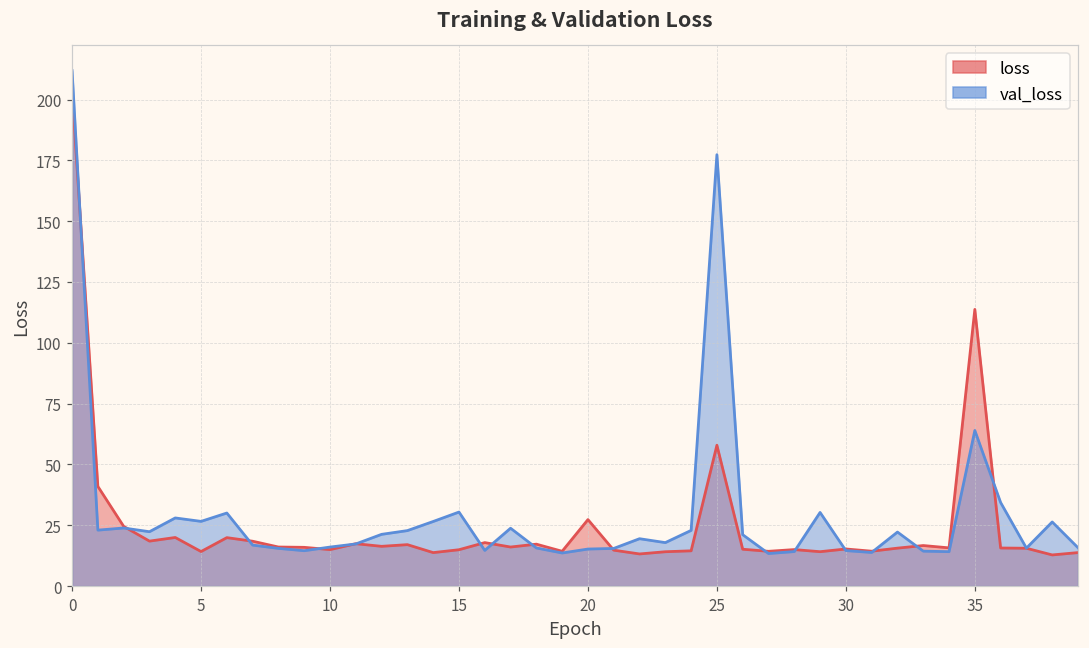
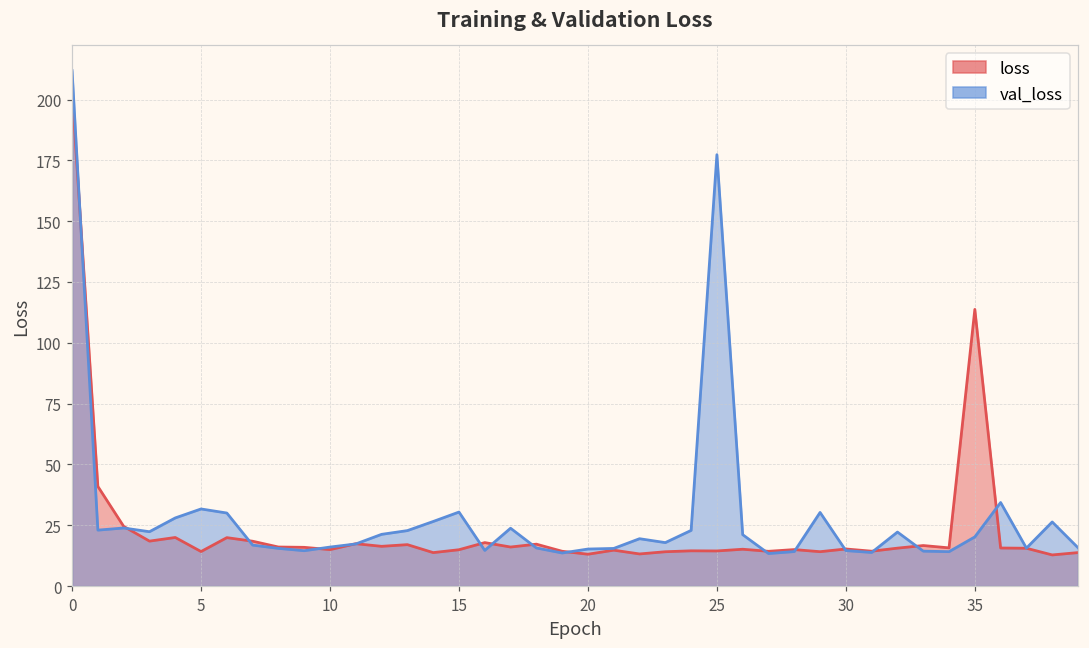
  {
    "loss": {
      "0": 204,
      "5": 14,
      "15": 15,
-     "20": 27,
-     "25": 58,
+     "20": 13,
+     "25": 14,
      "35": 114
    },
    "val_loss": {
      "0": 212,
-     "5": 27,
+     "5": 32,
      "15": 30,
      "20": 15,
      "25": 177,
-     "35": 64
+     "35": 20
    }
  }
